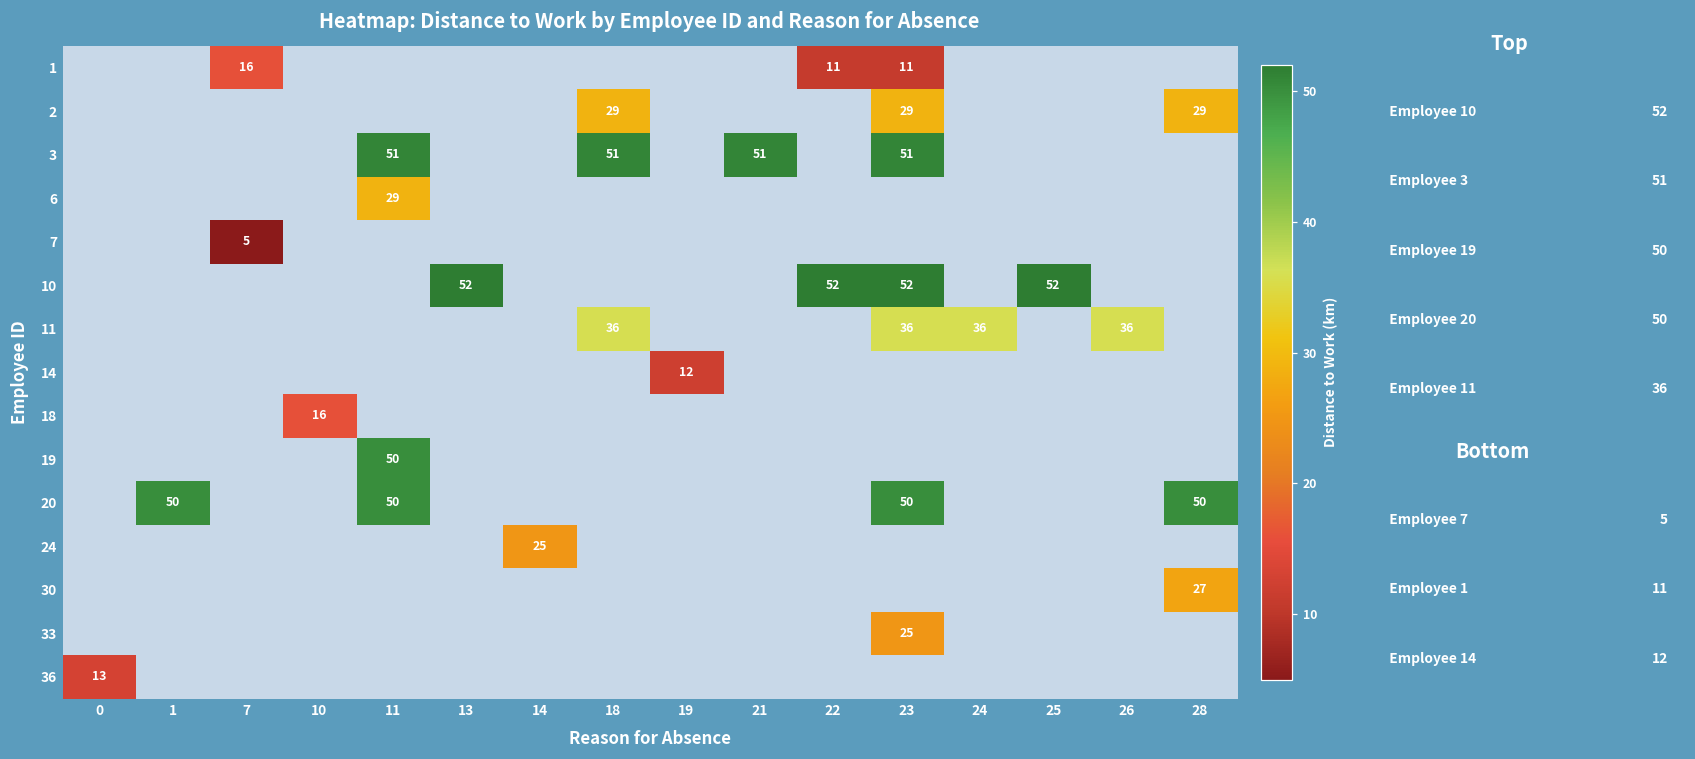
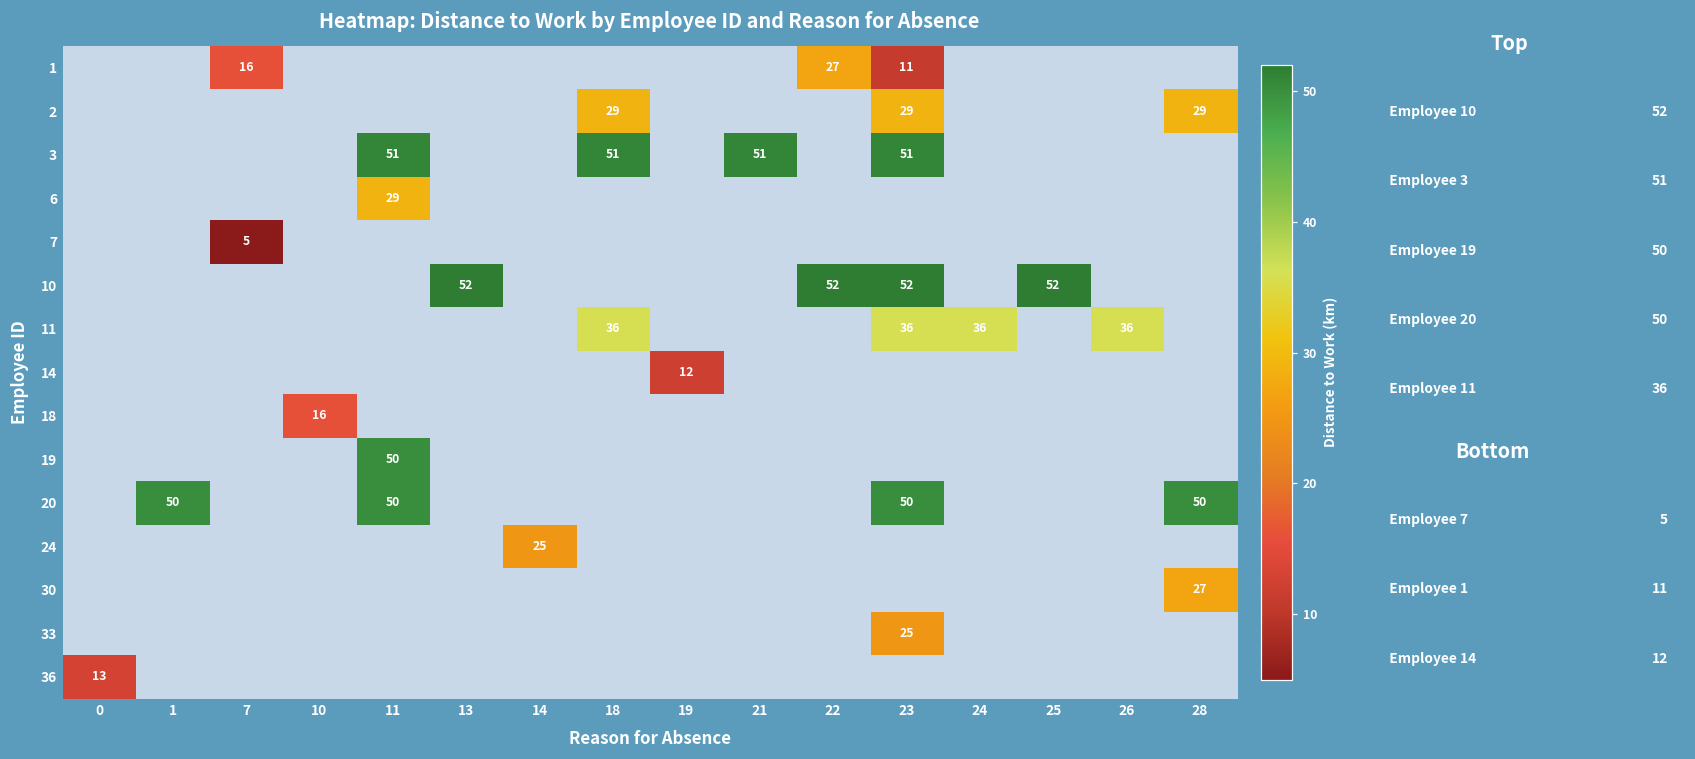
  {
    "1": {
      "7": 16,
-     "22": 11,
+     "22": 27,
      "23": 11
    },
    "2": {
      "18": 29,
      "23": 29,
      "28": 29
    },
    "3": {
      "11": 51,
      "18": 51,
      "21": 51,
      "23": 51
    },
    "6": {
      "11": 29
    },
    "7": {
      "7": 5
    },
    "10": {
      "13": 52,
      "22": 52,
      "23": 52,
      "25": 52
    },
    "11": {
      "18": 36,
      "23": 36,
      "24": 36,
      "26": 36
    },
    "14": {
      "19": 12
    },
    "18": {
      "10": 16
    },
    "19": {
      "11": 50
    },
    "20": {
      "1": 50,
      "11": 50,
      "23": 50,
      "28": 50
    },
    "24": {
      "14": 25
    },
    "30": {
      "28": 27
    },
    "33": {
      "23": 25
    },
    "36": {
      "0": 13
    }
  }
